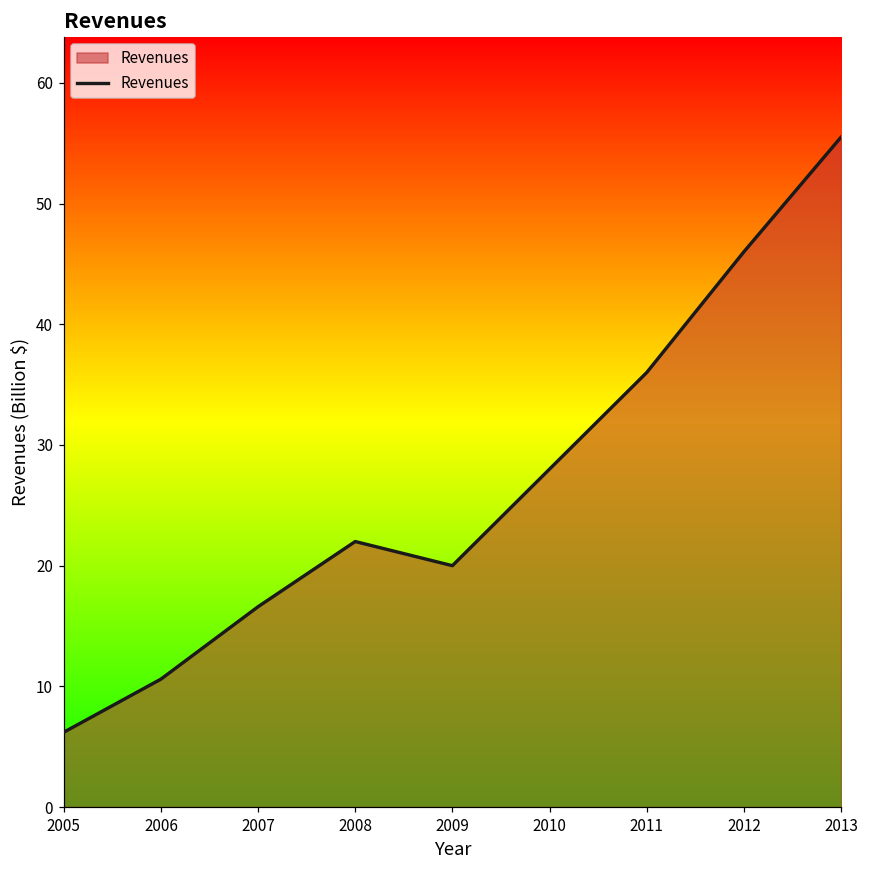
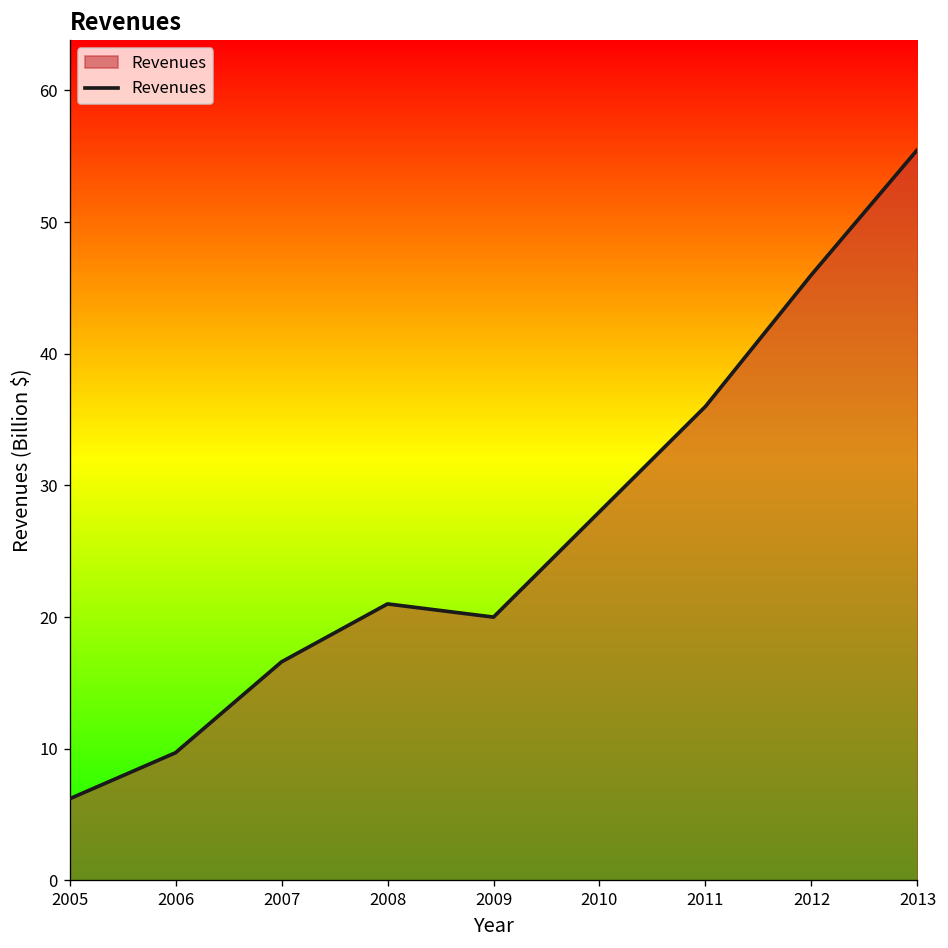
  {
    "2005": 6.2,
-   "2006": 10.6,
+   "2006": 9.7,
    "2007": 16.6,
-   "2008": 22,
+   "2008": 21,
    "2009": 20.0,
    "2010": 28.0,
    "2011": 36.0,
    "2012": 46.0,
    "2013": 55.5
  }
